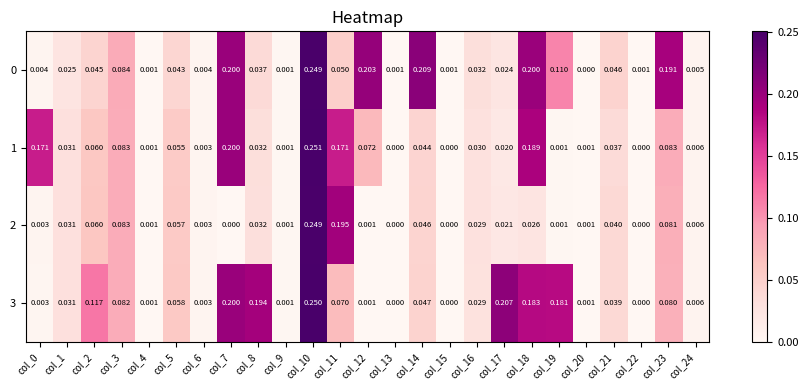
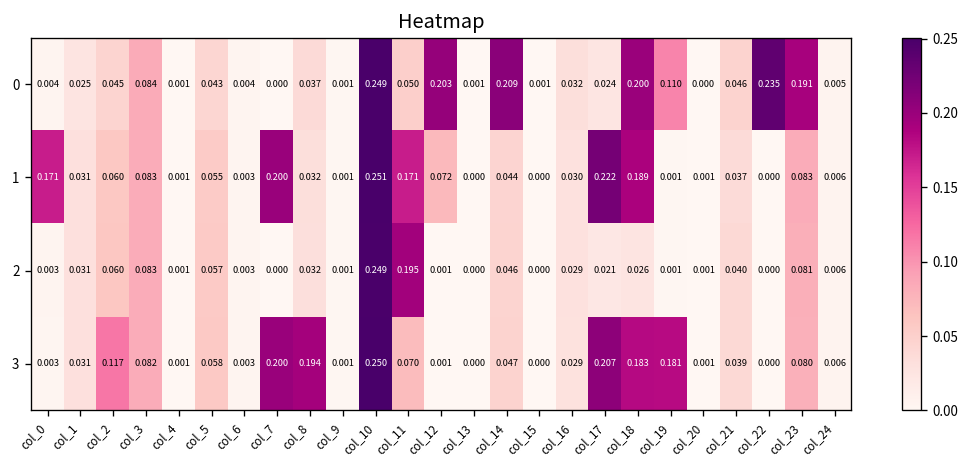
  {
    "0": {
      "col_0": 0.004,
      "col_1": 0.025,
      "col_2": 0.045,
      "col_3": 0.084,
      "col_4": 0.001,
      "col_5": 0.043,
      "col_6": 0.004,
-     "col_7": 0.200,
+     "col_7": 0.000,
      "col_8": 0.037,
      "col_9": 0.001,
      "col_10": 0.249,
      "col_11": 0.050,
      "col_12": 0.203,
      "col_13": 0.001,
      "col_14": 0.209,
      "col_15": 0.001,
      "col_16": 0.032,
      "col_17": 0.024,
      "col_18": 0.200,
      "col_19": 0.110,
      "col_20": 0.000,
      "col_21": 0.046,
-     "col_22": 0.001,
+     "col_22": 0.235,
      "col_23": 0.191,
      "col_24": 0.005
    },
    "1": {
      "col_0": 0.171,
      "col_1": 0.031,
      "col_2": 0.060,
      "col_3": 0.083,
      "col_4": 0.001,
      "col_5": 0.055,
      "col_6": 0.003,
      "col_7": 0.200,
      "col_8": 0.032,
      "col_9": 0.001,
      "col_10": 0.251,
      "col_11": 0.171,
      "col_12": 0.072,
      "col_13": 0.000,
      "col_14": 0.044,
      "col_15": 0.000,
      "col_16": 0.030,
-     "col_17": 0.020,
+     "col_17": 0.222,
      "col_18": 0.189,
      "col_19": 0.001,
      "col_20": 0.001,
      "col_21": 0.037,
      "col_22": 0.000,
      "col_23": 0.083,
      "col_24": 0.006
    },
    "2": {
      "col_0": 0.003,
      "col_1": 0.031,
      "col_2": 0.060,
      "col_3": 0.083,
      "col_4": 0.001,
      "col_5": 0.057,
      "col_6": 0.003,
      "col_7": 0.000,
      "col_8": 0.032,
      "col_9": 0.001,
      "col_10": 0.249,
      "col_11": 0.195,
      "col_12": 0.001,
      "col_13": 0.000,
      "col_14": 0.046,
      "col_15": 0.000,
      "col_16": 0.029,
      "col_17": 0.021,
      "col_18": 0.026,
      "col_19": 0.001,
      "col_20": 0.001,
      "col_21": 0.040,
      "col_22": 0.000,
      "col_23": 0.081,
      "col_24": 0.006
    },
    "3": {
      "col_0": 0.003,
      "col_1": 0.031,
      "col_2": 0.117,
      "col_3": 0.082,
      "col_4": 0.001,
      "col_5": 0.058,
      "col_6": 0.003,
      "col_7": 0.200,
      "col_8": 0.194,
      "col_9": 0.001,
      "col_10": 0.250,
      "col_11": 0.070,
      "col_12": 0.001,
      "col_13": 0.000,
      "col_14": 0.047,
      "col_15": 0.000,
      "col_16": 0.029,
      "col_17": 0.207,
      "col_18": 0.183,
      "col_19": 0.181,
      "col_20": 0.001,
      "col_21": 0.039,
      "col_22": 0.000,
      "col_23": 0.080,
      "col_24": 0.006
    }
  }
